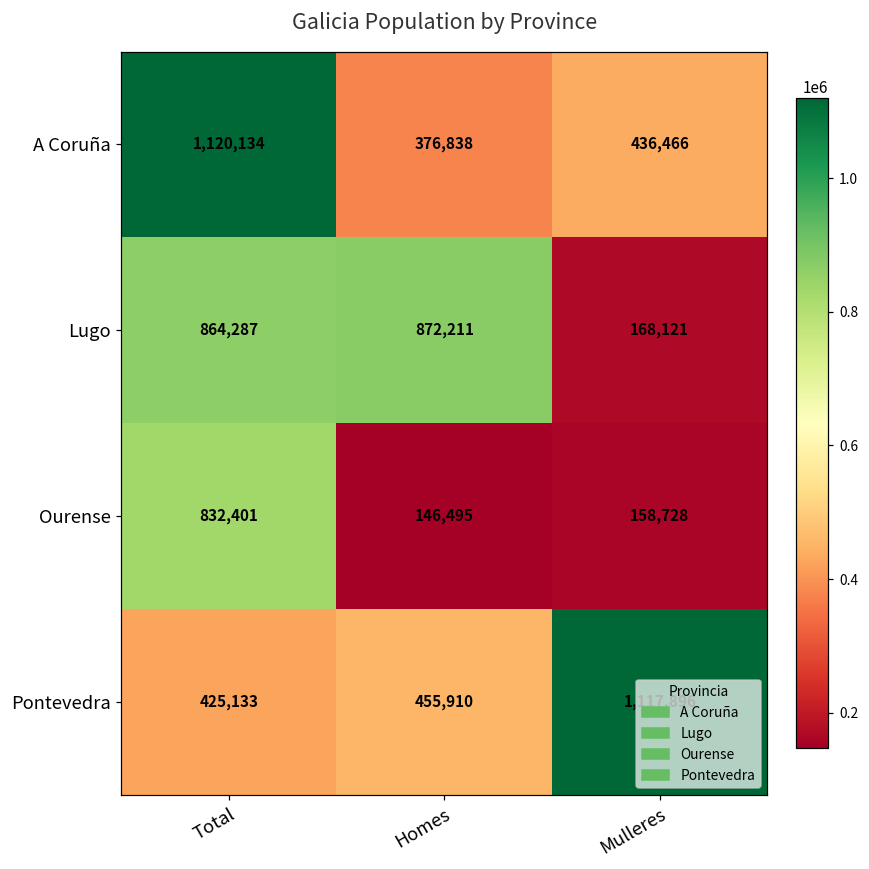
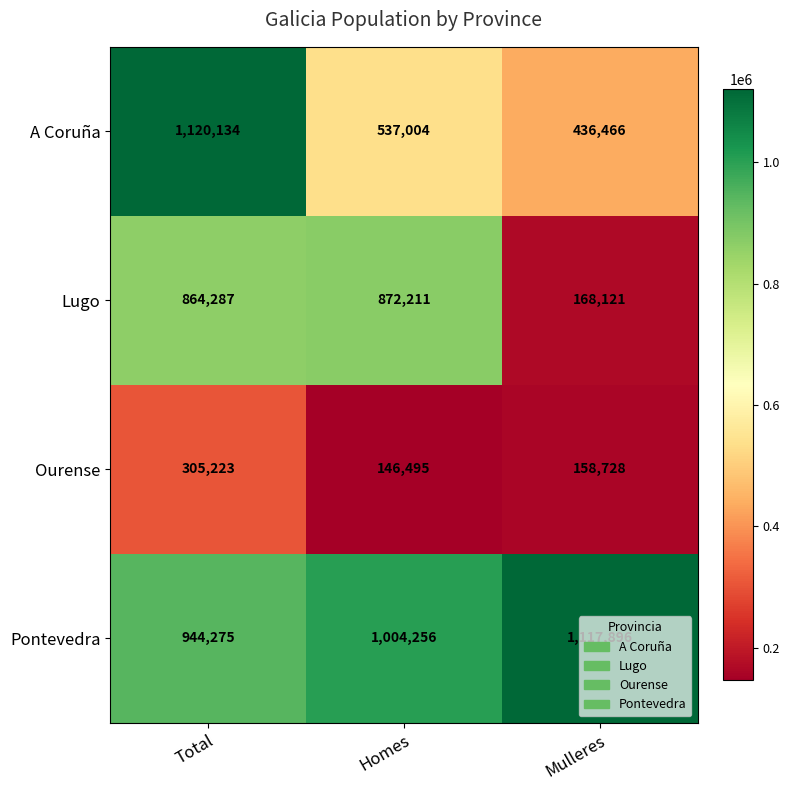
  {
    "A Coruña": {
      "Total": "1,120,134",
-     "Homes": "376,838",
+     "Homes": "537,004",
      "Mulleres": "436,466"
    },
    "Lugo": {
      "Total": "864,287",
      "Homes": "872,211",
      "Mulleres": "168,121"
    },
    "Ourense": {
-     "Total": "832,401",
+     "Total": "305,223",
      "Homes": "146,495",
      "Mulleres": "158,728"
    },
    "Pontevedra": {
-     "Total": "425,133",
-     "Homes": "455,910"
+     "Total": "944,275",
+     "Homes": "1,004,256"
    }
  }
